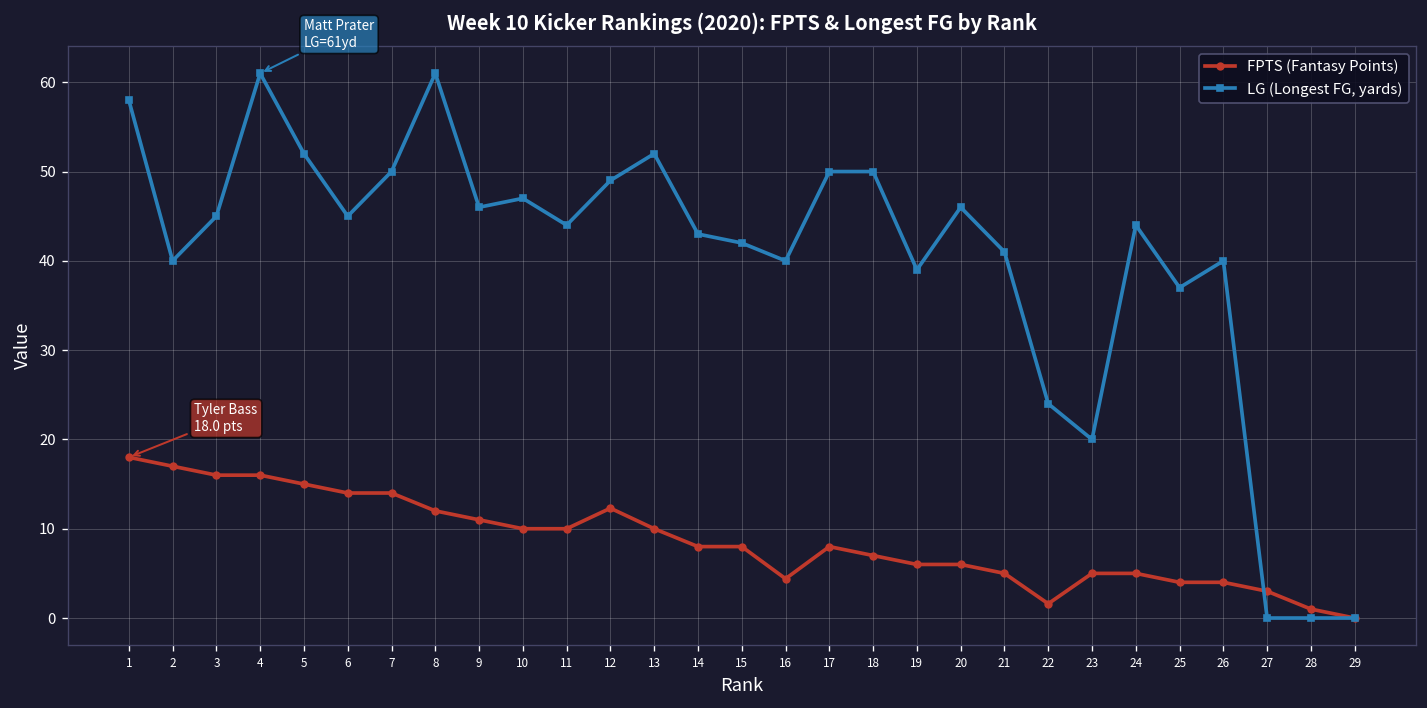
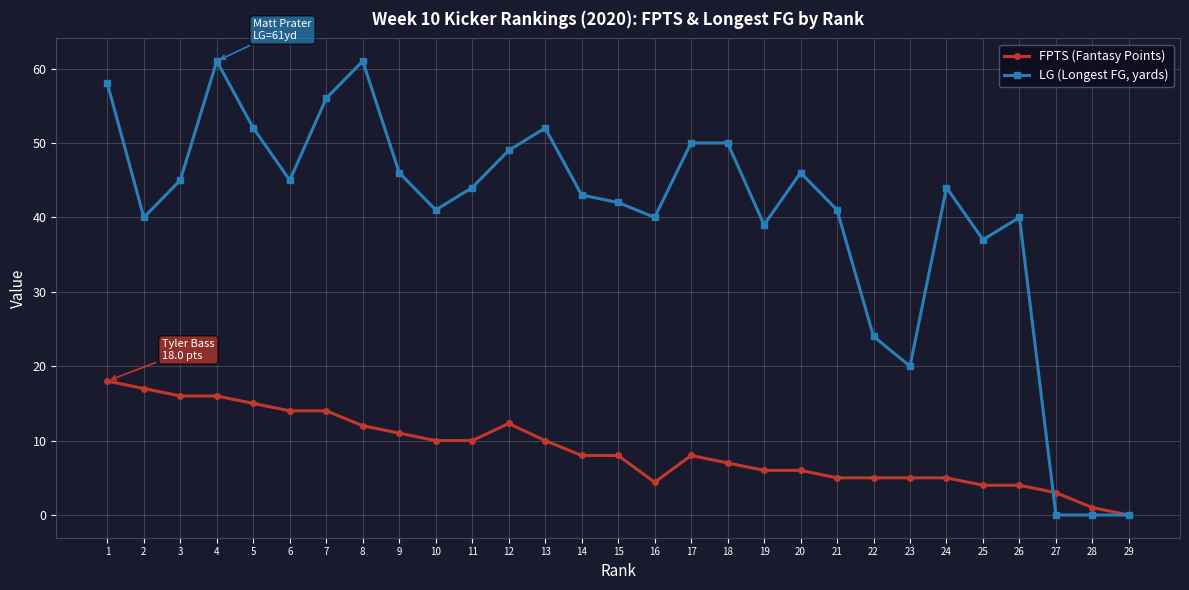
  {
    "FPTS (Fantasy Points)": {
      "2": 17,
      "3": 16,
      "4": 16,
      "5": 15,
      "6": 14,
      "7": 14,
      "8": 12,
      "9": 11,
      "10": 10,
      "11": 10,
      "12": 12,
      "13": 10,
      "14": 8,
      "15": 8,
      "16": 4,
      "17": 8,
      "18": 7,
      "19": 6,
      "20": 6,
      "21": 5,
-     "22": 2,
+     "22": 5,
      "23": 5,
      "24": 5,
      "25": 4,
      "26": 4,
      "27": 3,
      "28": 1
    },
    "LG (Longest FG, yards)": {
      "1": 58,
      "2": 40,
      "3": 45,
      "5": 52,
      "6": 45,
-     "7": 50,
+     "7": 56,
      "8": 61,
      "9": 46,
-     "10": 47,
+     "10": 41,
      "11": 44,
      "12": 49,
      "13": 52,
      "14": 43,
      "15": 42,
      "16": 40,
      "17": 50,
      "18": 50,
      "19": 39,
      "20": 46,
      "21": 41,
      "22": 24,
      "23": 20,
      "24": 44,
      "25": 37,
      "26": 40,
      "27": 0,
      "28": 0
    }
  }
